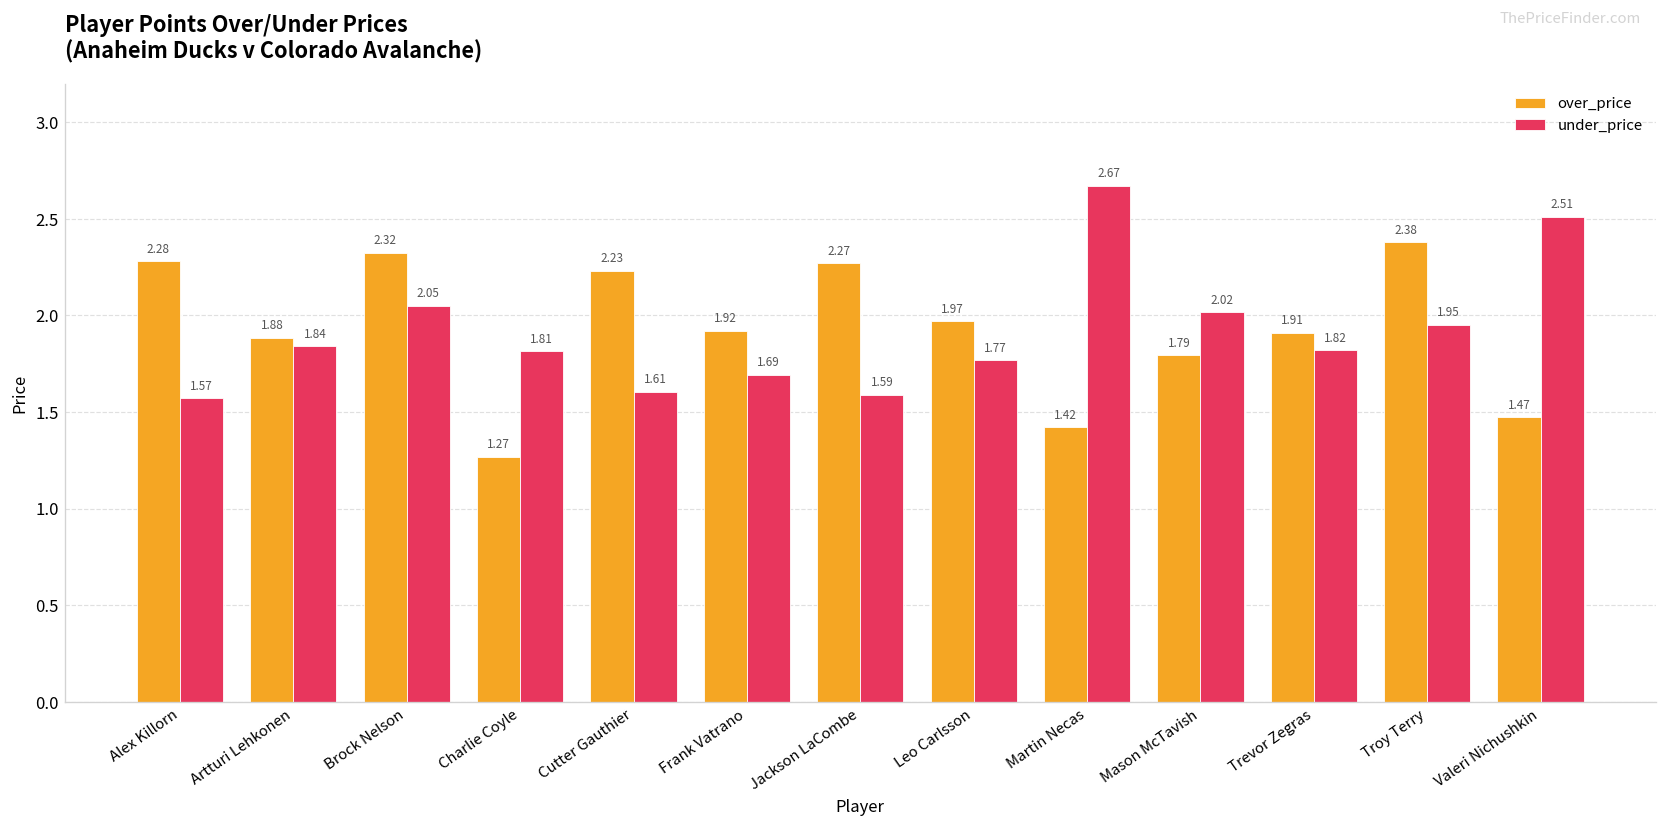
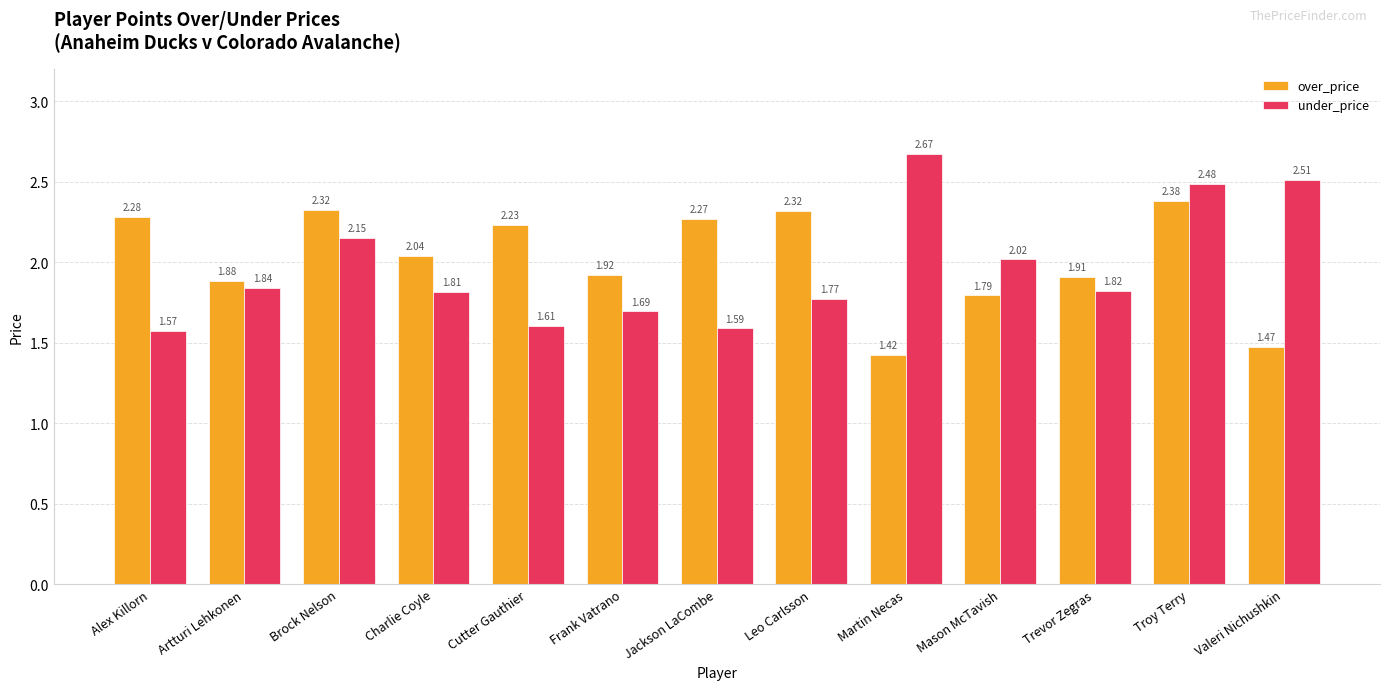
  {
    "over_price": {
      "Alex Killorn": 2.28,
      "Artturi Lehkonen": 1.88,
      "Brock Nelson": 2.32,
-     "Charlie Coyle": 1.27,
+     "Charlie Coyle": 2.04,
      "Cutter Gauthier": 2.23,
      "Frank Vatrano": 1.92,
      "Jackson LaCombe": 2.27,
-     "Leo Carlsson": 1.97,
+     "Leo Carlsson": 2.32,
      "Martin Necas": 1.42,
      "Mason McTavish": 1.79,
      "Trevor Zegras": 1.91,
      "Troy Terry": 2.38,
      "Valeri Nichushkin": 1.47
    },
    "under_price": {
      "Alex Killorn": 1.57,
      "Artturi Lehkonen": 1.84,
-     "Brock Nelson": 2.05,
+     "Brock Nelson": 2.15,
      "Charlie Coyle": 1.81,
      "Cutter Gauthier": 1.61,
      "Frank Vatrano": 1.69,
      "Jackson LaCombe": 1.59,
      "Leo Carlsson": 1.77,
      "Martin Necas": 2.67,
      "Mason McTavish": 2.02,
      "Trevor Zegras": 1.82,
-     "Troy Terry": 1.95,
+     "Troy Terry": 2.48,
      "Valeri Nichushkin": 2.51
    }
  }
